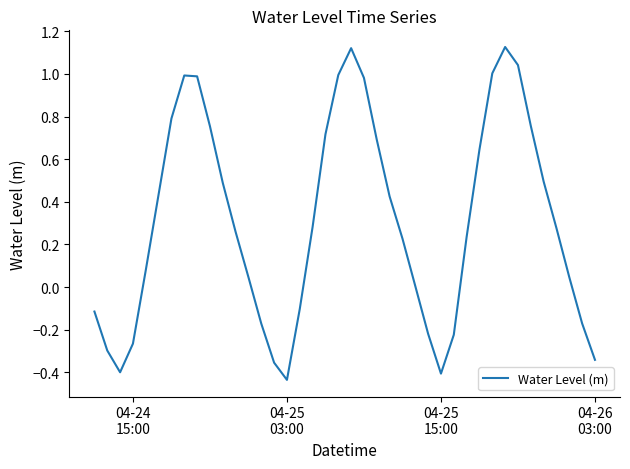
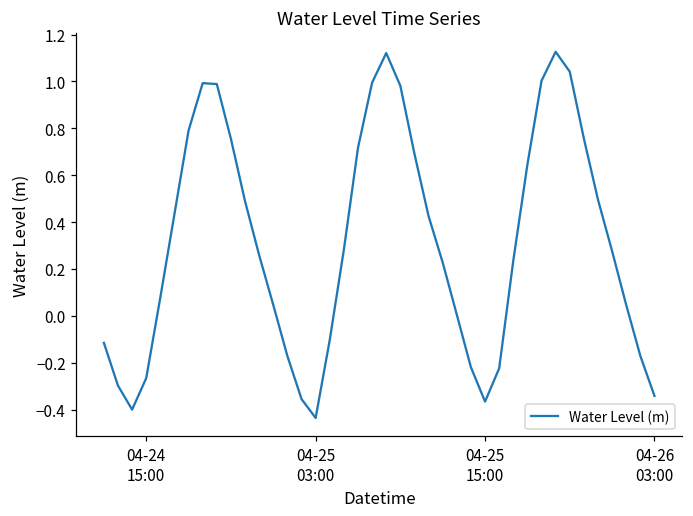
  {
    "04-24 15:00": -0.27,
    "04-25 03:00": -0.44,
-   "04-25 15:00": -0.41,
+   "04-25 15:00": -0.37,
    "04-26 03:00": -0.34
  }
